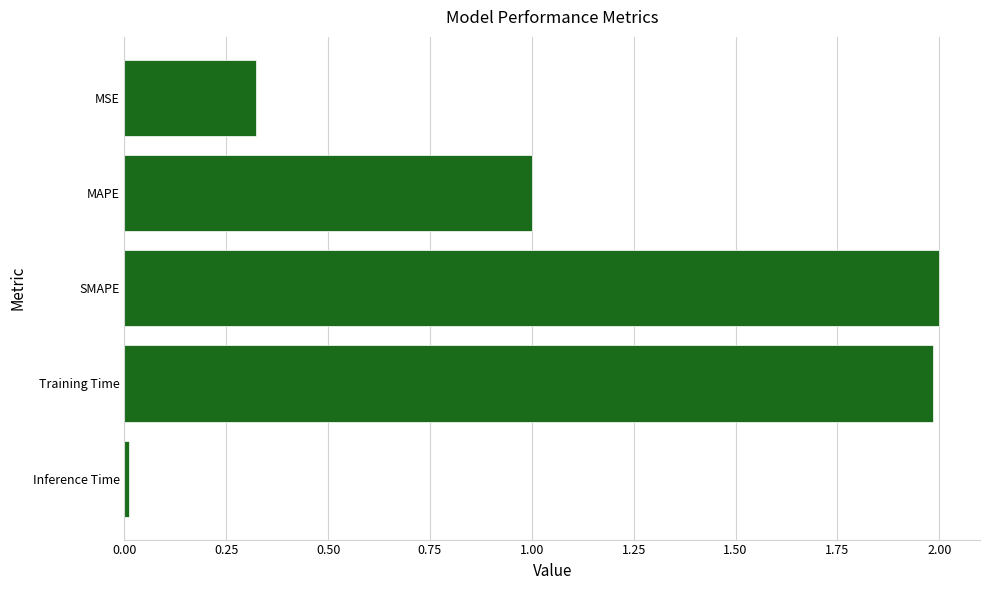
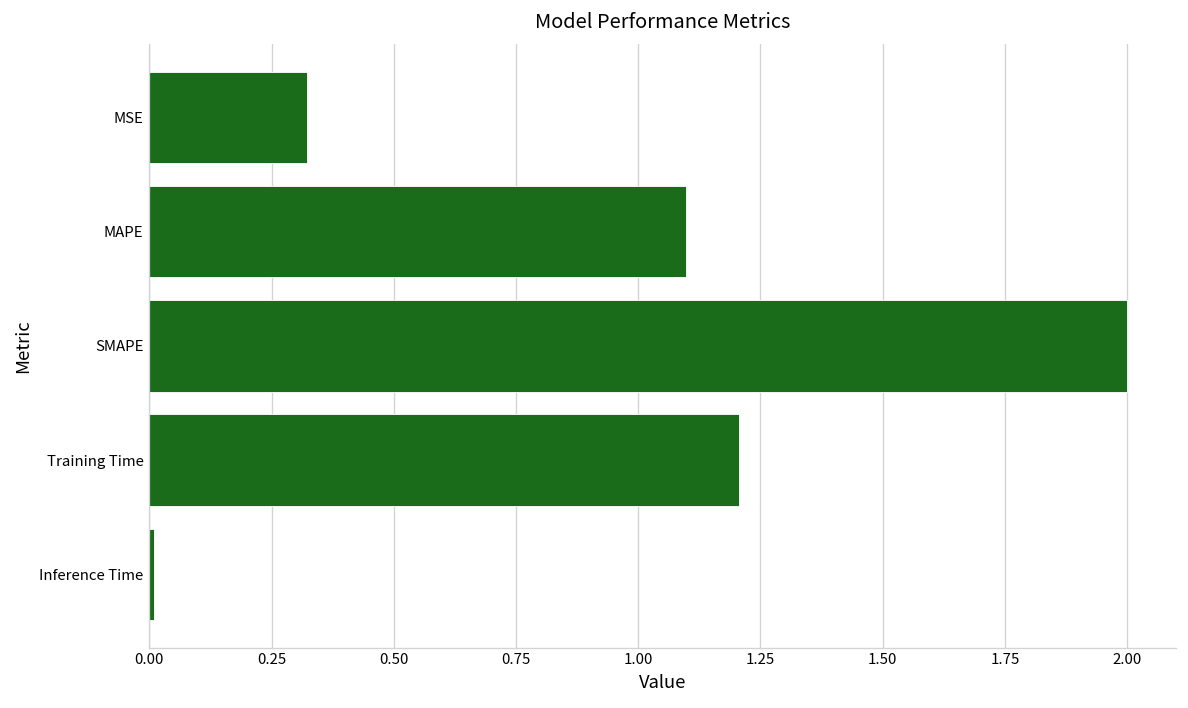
  {
    "MSE": 0.32,
-   "MAPE": 1.00,
+   "MAPE": 1.10,
    "SMAPE": 2.00,
-   "Training Time": 1.98,
+   "Training Time": 1.21,
    "Inference Time": 0.01
  }
